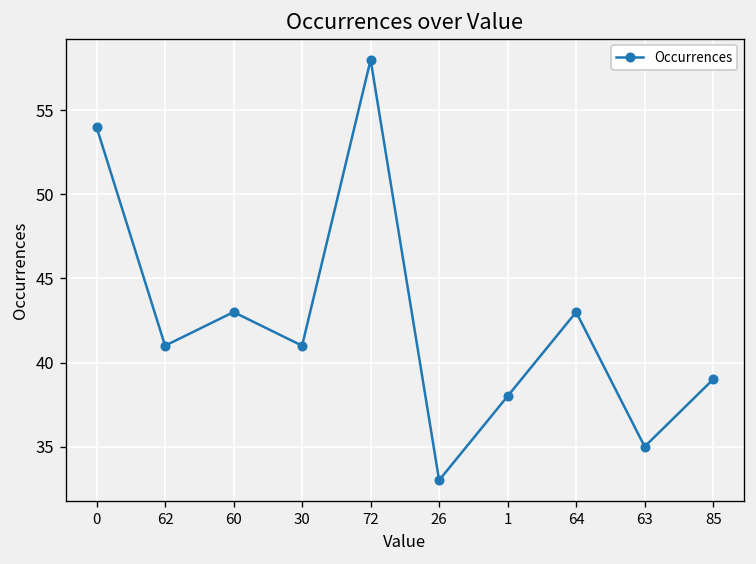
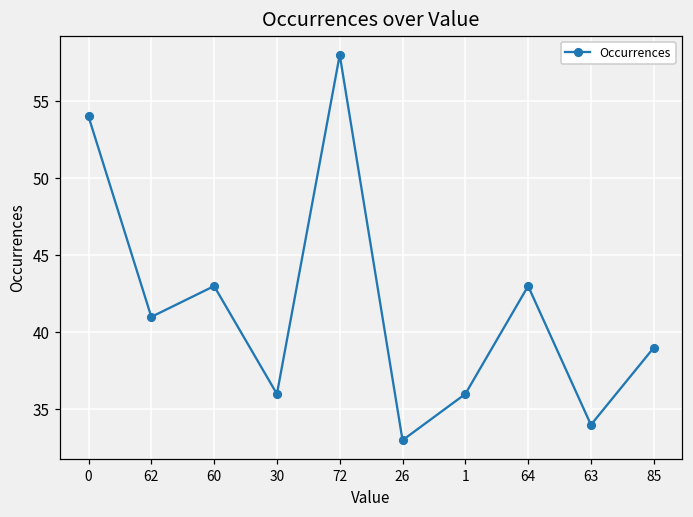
  {
    "0": 54,
    "62": 41,
    "60": 43,
-   "30": 41,
+   "30": 36,
    "72": 58,
    "26": 33,
-   "1": 38,
+   "1": 36,
    "64": 43,
-   "63": 35,
+   "63": 34,
    "85": 39
  }
